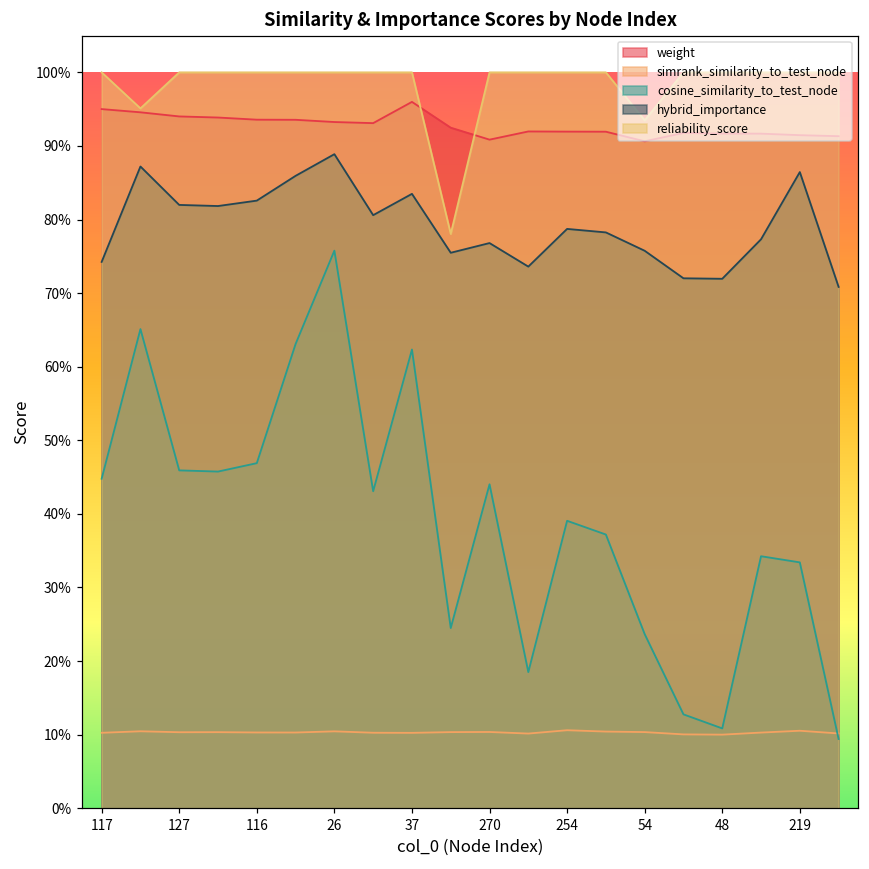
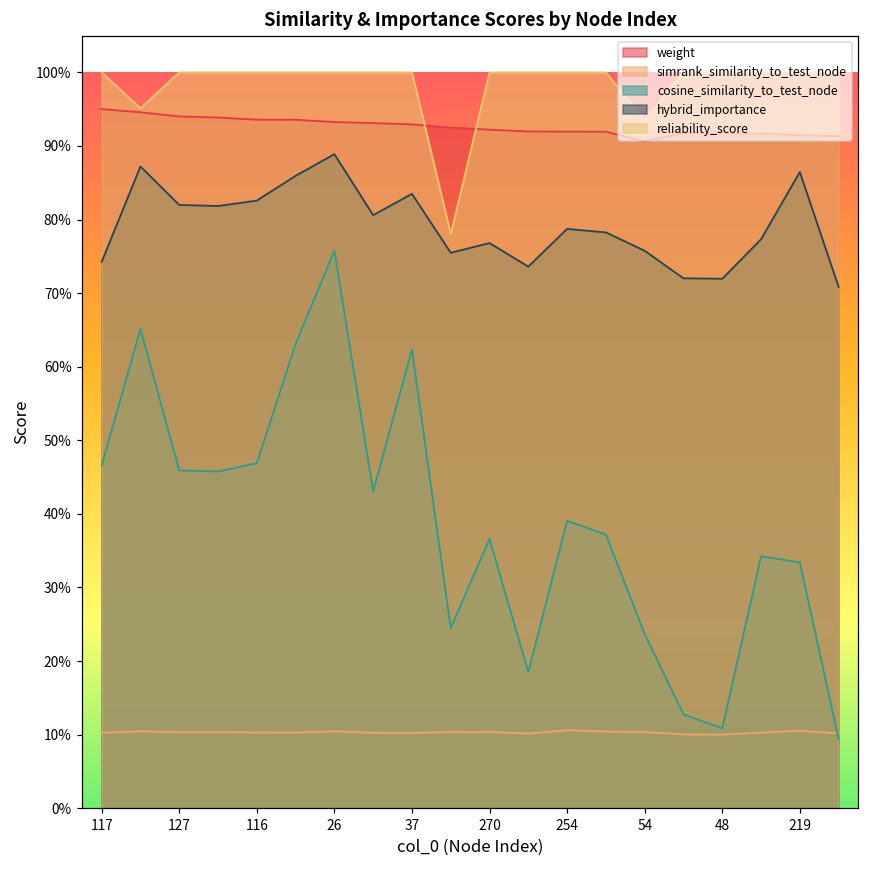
  {
    "weight": {
      "117": "95%",
      "127": "94%",
      "116": "94%",
      "26": "93%",
-     "37": "96%",
-     "270": "91%",
+     "37": "93%",
+     "270": "92%",
      "254": "92%",
      "54": "91%",
      "48": "92%",
      "219": "91%"
    },
    "cosine_similarity_to_test_node": {
-     "117": "45%",
+     "117": "47%",
      "127": "46%",
      "116": "47%",
      "26": "76%",
      "37": "62%",
-     "270": "44%",
+     "270": "37%",
      "254": "39%",
      "54": "24%",
      "48": "11%",
      "219": "33%"
    },
    "hybrid_importance": {
      "117": "74%",
      "127": "82%",
      "116": "83%",
      "26": "89%",
      "37": "83%",
      "270": "77%",
      "254": "79%",
      "54": "76%",
      "48": "72%",
      "219": "86%"
    }
  }
